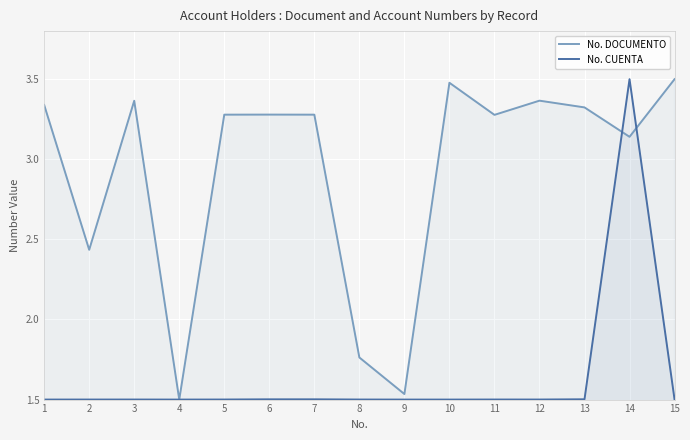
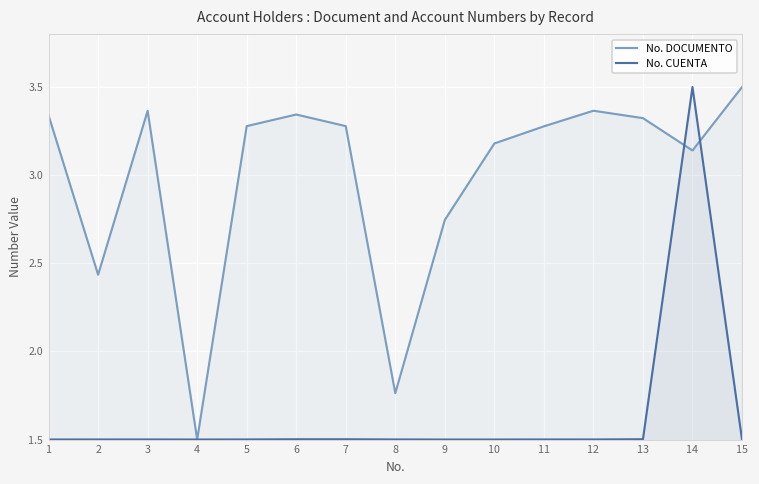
  {
    "No. DOCUMENTO": {
      "1": 3.34,
      "2": 2.44,
      "3": 3.37,
      "5": 3.28,
-     "6": 3.28,
+     "6": 3.34,
      "7": 3.28,
      "8": 1.76,
-     "9": 1.53,
-     "10": 3.48,
+     "9": 2.75,
+     "10": 3.18,
      "11": 3.28,
      "12": 3.37,
      "13": 3.32,
      "14": 3.14,
      "15": 3.50
    },
    "No. CUENTA": {
      "1": 1.50,
      "2": 1.50,
      "3": 1.50,
      "5": 1.50,
      "6": 1.50,
      "7": 1.50,
      "8": 1.50,
      "9": 1.50,
      "10": 1.50,
      "11": 1.50,
      "12": 1.50,
      "13": 1.50,
      "14": 3.50,
      "15": 1.50
    }
  }
